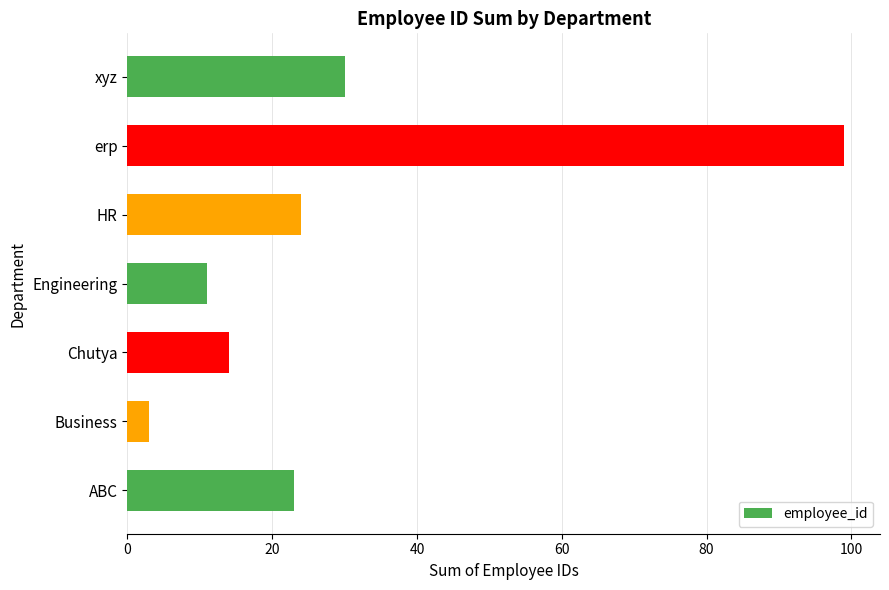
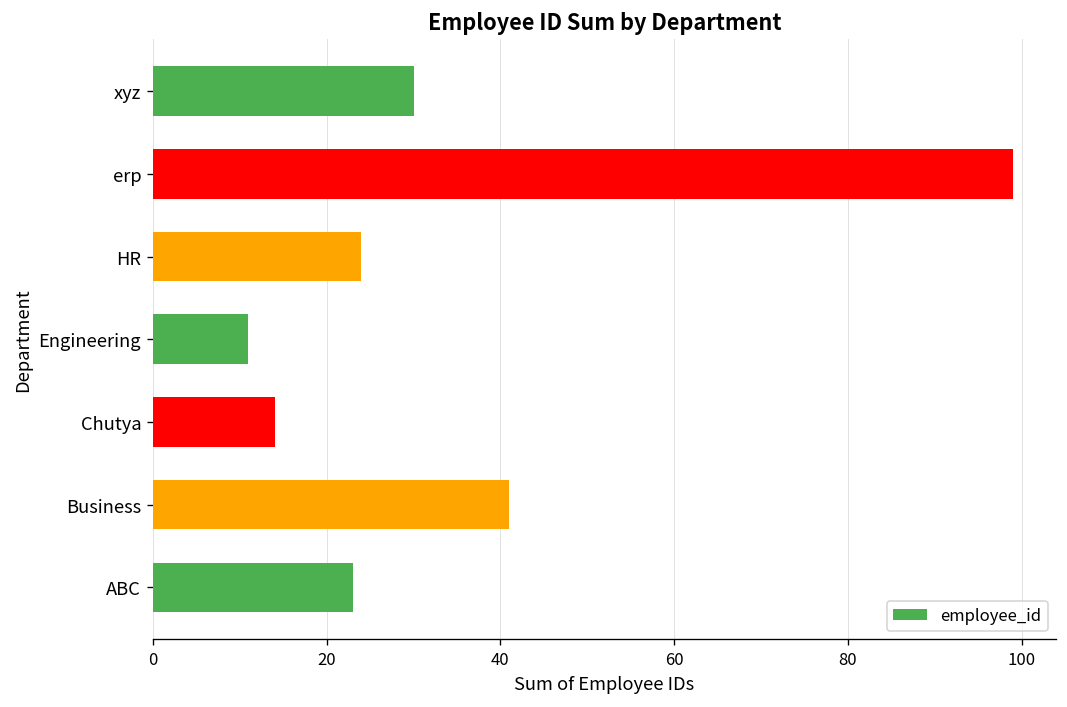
  {
    "xyz": 30,
    "erp": 99,
    "HR": 24,
    "Engineering": 11,
    "Chutya": 14,
-   "Business": 3,
+   "Business": 41,
    "ABC": 23
  }
